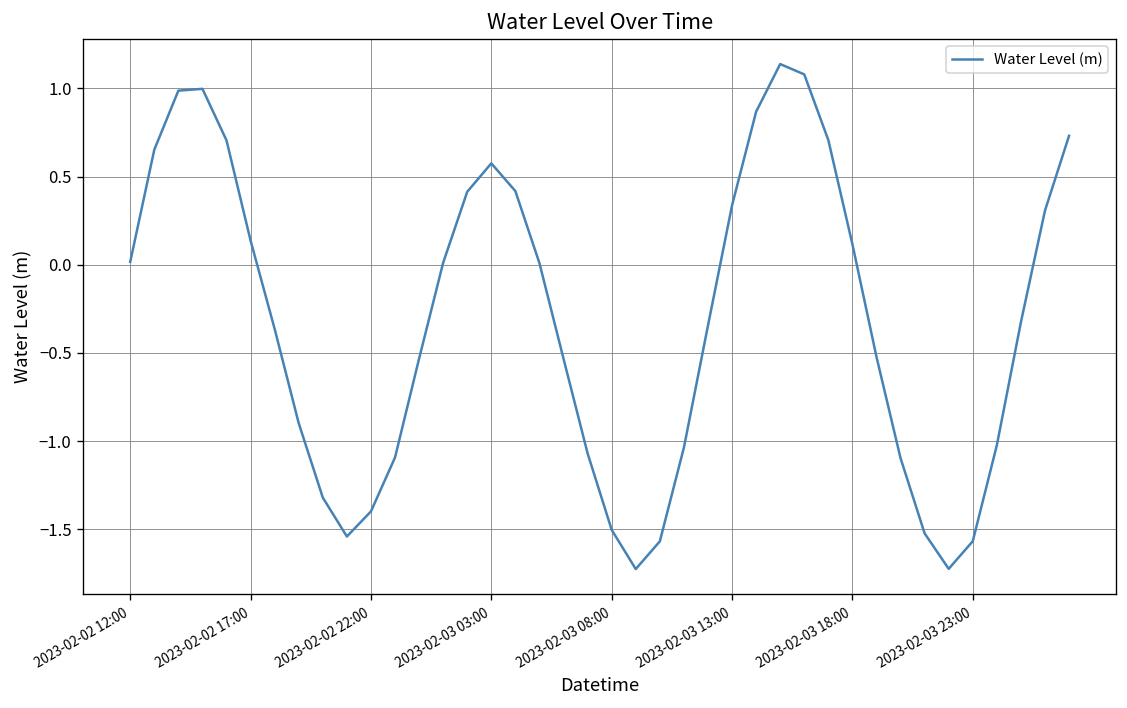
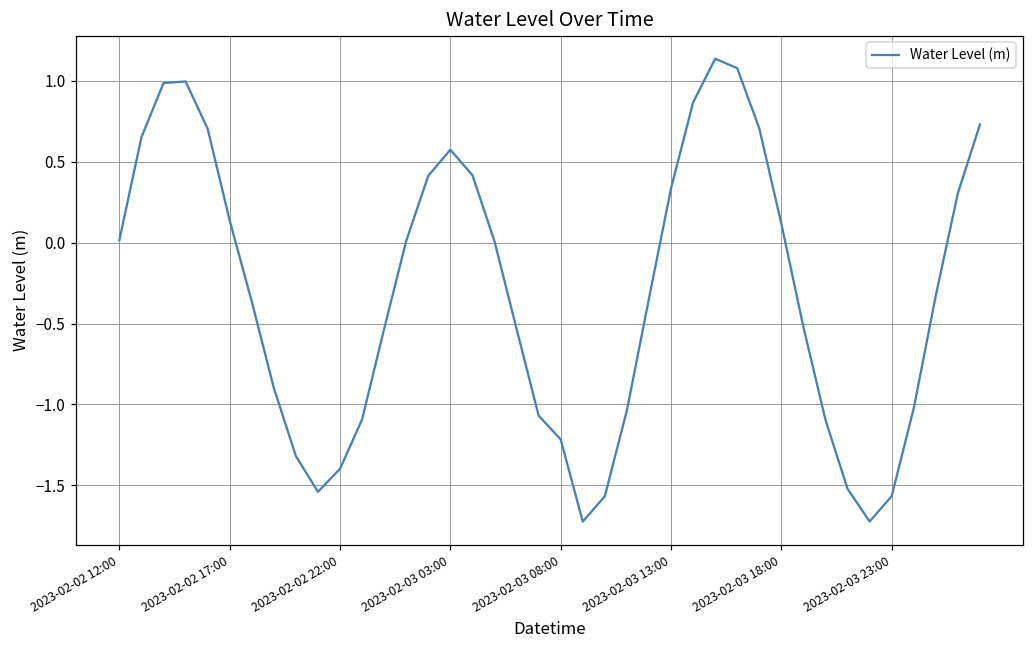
  {
    "2023-02-02 12:00": 0.02,
    "2023-02-02 17:00": 0.14,
    "2023-02-02 22:00": -1.40,
    "2023-02-03 03:00": 0.57,
-   "2023-02-03 08:00": -1.50,
+   "2023-02-03 08:00": -1.22,
    "2023-02-03 13:00": 0.34,
    "2023-02-03 18:00": 0.12,
    "2023-02-03 23:00": -1.57
  }
